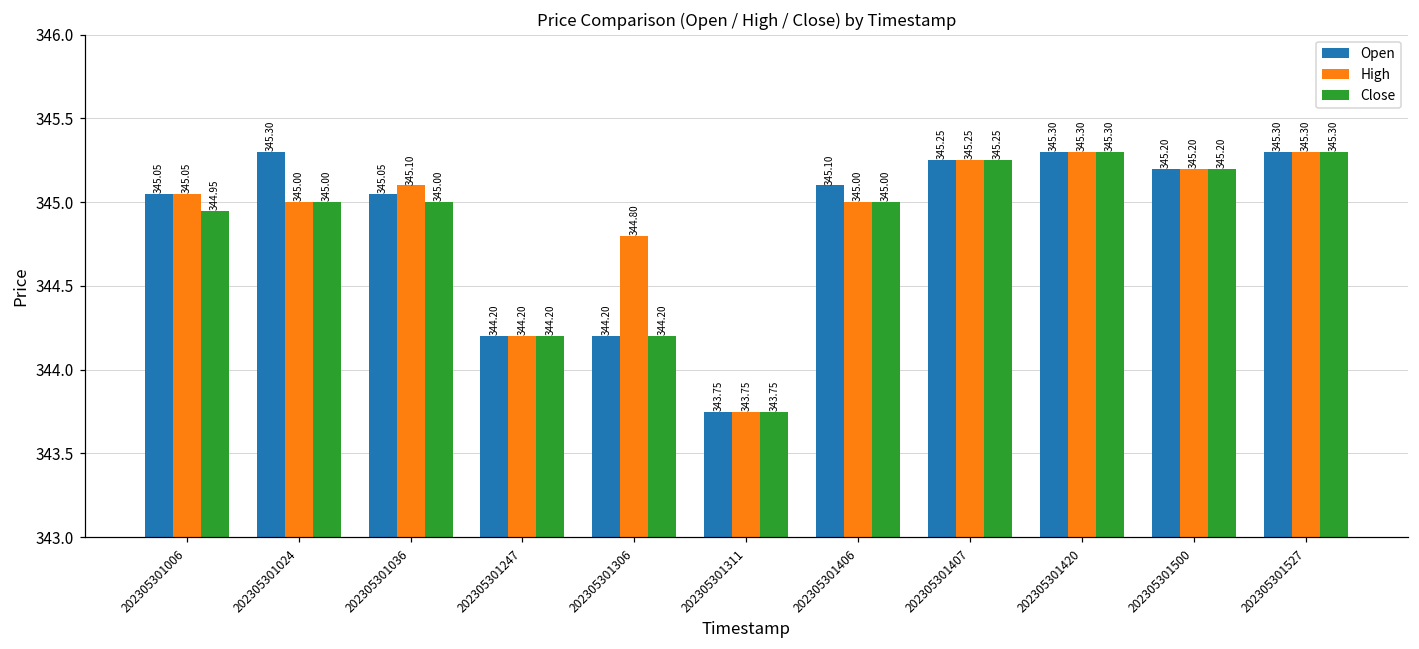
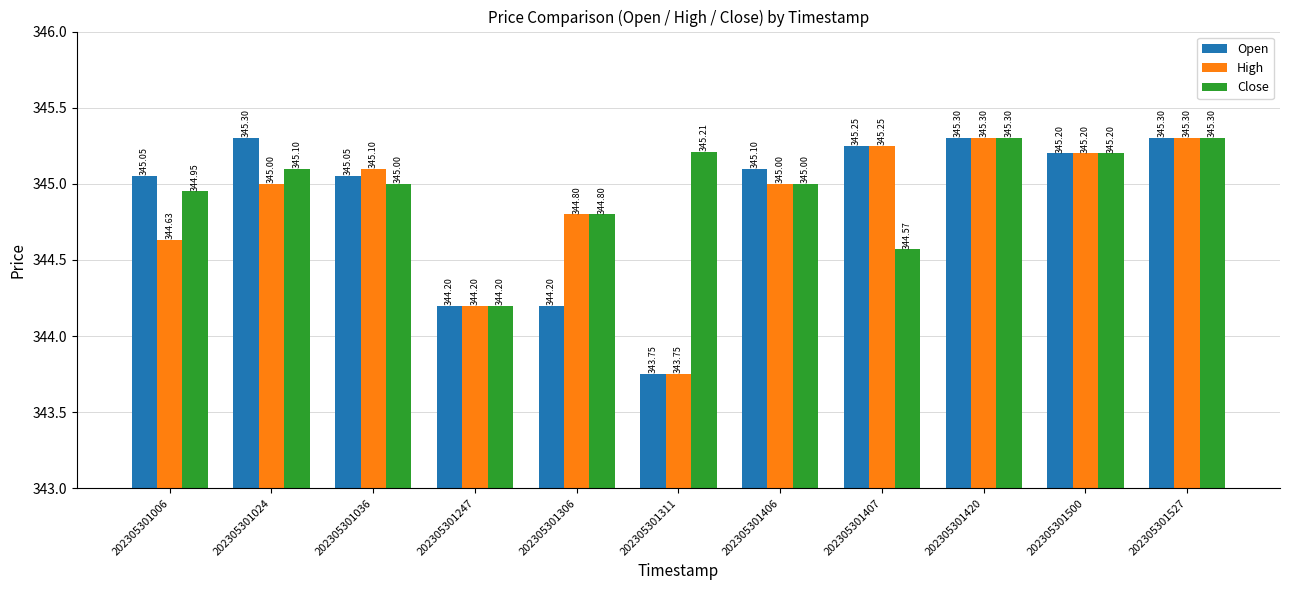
  {
    "Open": {
      "202305301006": 345.05,
      "202305301024": 345.30,
      "202305301036": 345.05,
      "202305301247": 344.20,
      "202305301306": 344.20,
      "202305301311": 343.75,
      "202305301406": 345.10,
      "202305301407": 345.25,
      "202305301420": 345.30,
      "202305301500": 345.20,
      "202305301527": 345.30
    },
    "High": {
-     "202305301006": 345.05,
+     "202305301006": 344.63,
      "202305301024": 345.00,
      "202305301036": 345.10,
      "202305301247": 344.20,
      "202305301306": 344.80,
      "202305301311": 343.75,
      "202305301406": 345.00,
      "202305301407": 345.25,
      "202305301420": 345.30,
      "202305301500": 345.20,
      "202305301527": 345.30
    },
    "Close": {
      "202305301006": 344.95,
-     "202305301024": 345.00,
+     "202305301024": 345.10,
      "202305301036": 345.00,
      "202305301247": 344.20,
-     "202305301306": 344.20,
-     "202305301311": 343.75,
+     "202305301306": 344.80,
+     "202305301311": 345.21,
      "202305301406": 345.00,
-     "202305301407": 345.25,
+     "202305301407": 344.57,
      "202305301420": 345.30,
      "202305301500": 345.20,
      "202305301527": 345.30
    }
  }
